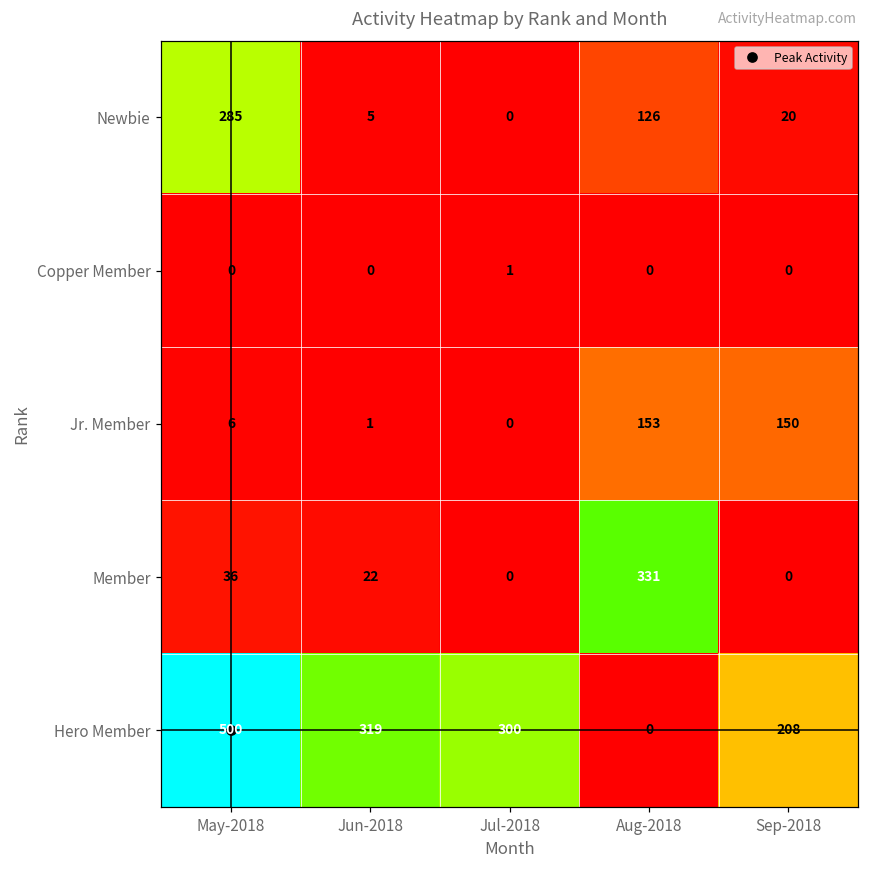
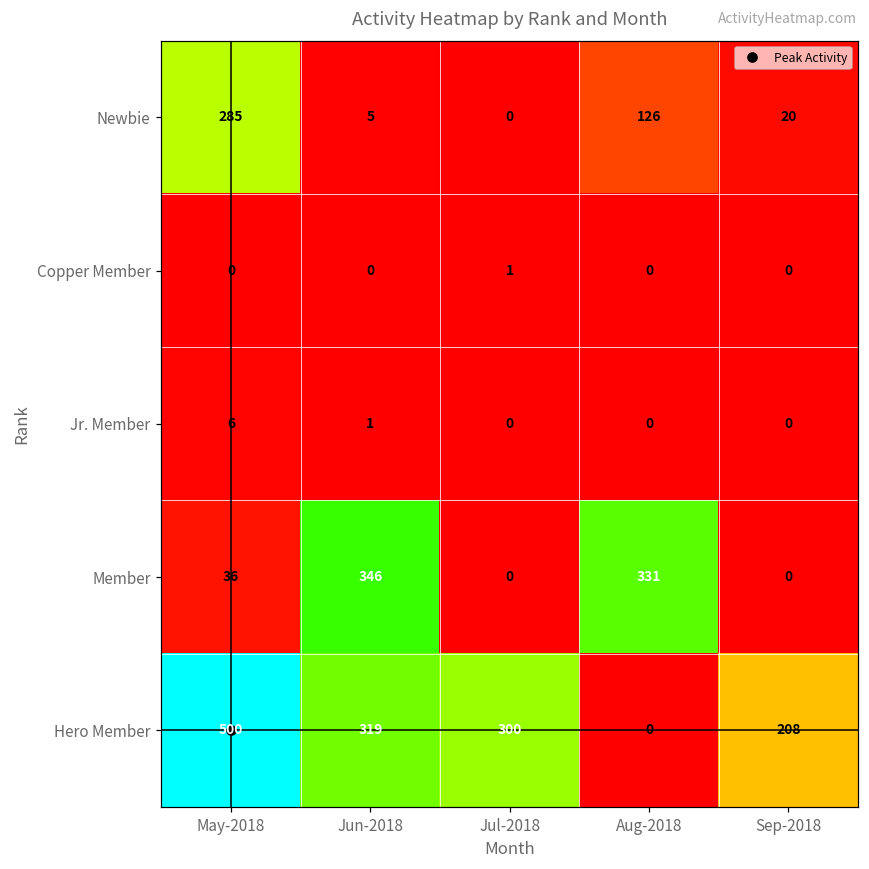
  {
    "Newbie": {
      "May-2018": 285,
      "Jun-2018": 5,
      "Jul-2018": 0,
      "Aug-2018": 126,
      "Sep-2018": 20
    },
    "Copper Member": {
      "May-2018": 0,
      "Jun-2018": 0,
      "Jul-2018": 1,
      "Aug-2018": 0,
      "Sep-2018": 0
    },
    "Jr. Member": {
      "May-2018": 6,
      "Jun-2018": 1,
      "Jul-2018": 0,
-     "Aug-2018": 153,
-     "Sep-2018": 150
+     "Aug-2018": 0,
+     "Sep-2018": 0
    },
    "Member": {
      "May-2018": 36,
-     "Jun-2018": 22,
+     "Jun-2018": 346,
      "Jul-2018": 0,
      "Aug-2018": 331,
      "Sep-2018": 0
    },
    "Hero Member": {
      "Jun-2018": 319,
      "Jul-2018": 300,
      "Aug-2018": 0,
      "Sep-2018": 208
    }
  }
